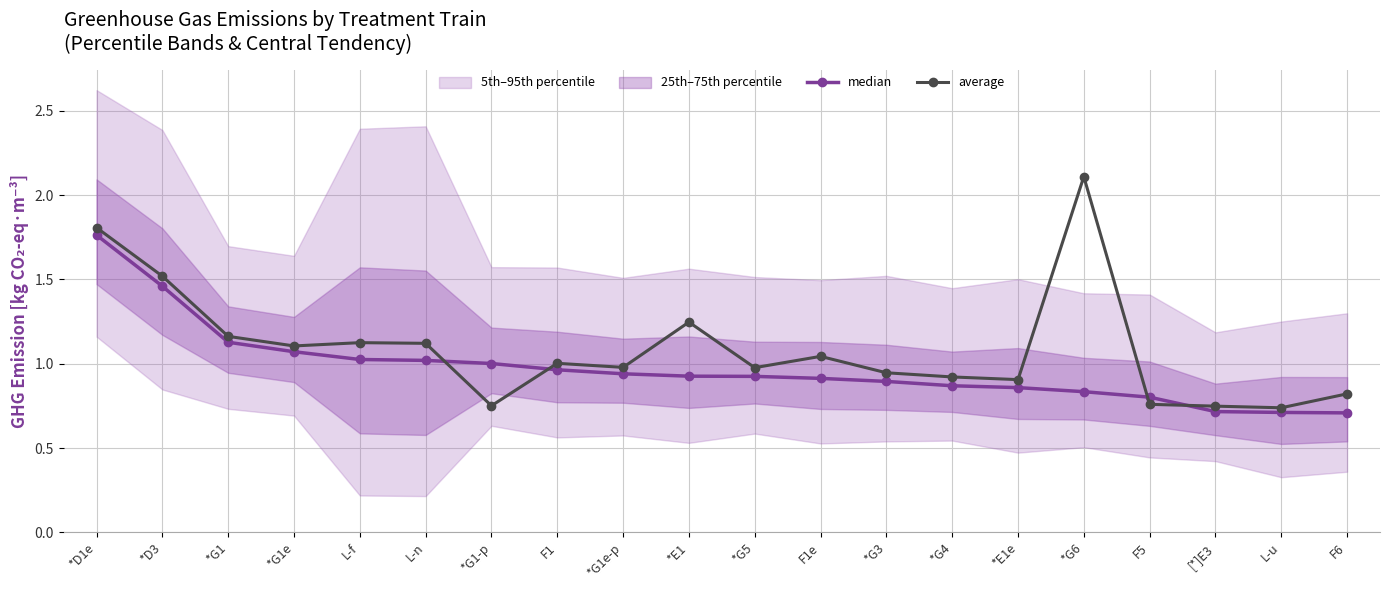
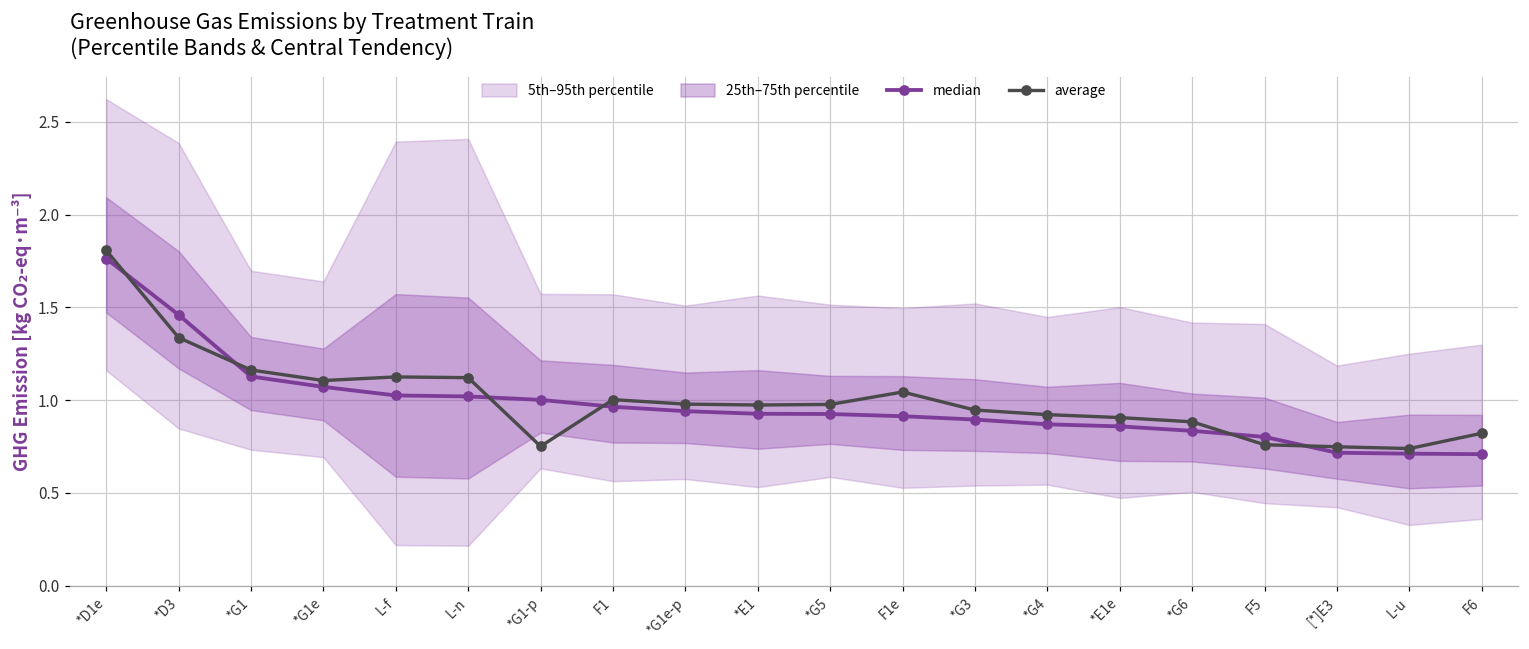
  {
    "average": {
      "*D1e": 1.81,
-     "*D3": 1.52,
+     "*D3": 1.34,
      "*G1": 1.16,
      "*G1e": 1.11,
      "L-f": 1.13,
      "L-n": 1.12,
      "*G1-p": 0.75,
      "F1": 1.00,
      "*G1e-p": 0.98,
-     "*E1": 1.25,
+     "*E1": 0.97,
      "*G5": 0.98,
      "F1e": 1.04,
      "*G3": 0.95,
      "*G4": 0.92,
      "*E1e": 0.91,
-     "*G6": 2.11,
+     "*G6": 0.88,
      "F5": 0.76,
      "[*]E3": 0.75,
      "L-u": 0.74,
      "F6": 0.82
    }
  }
